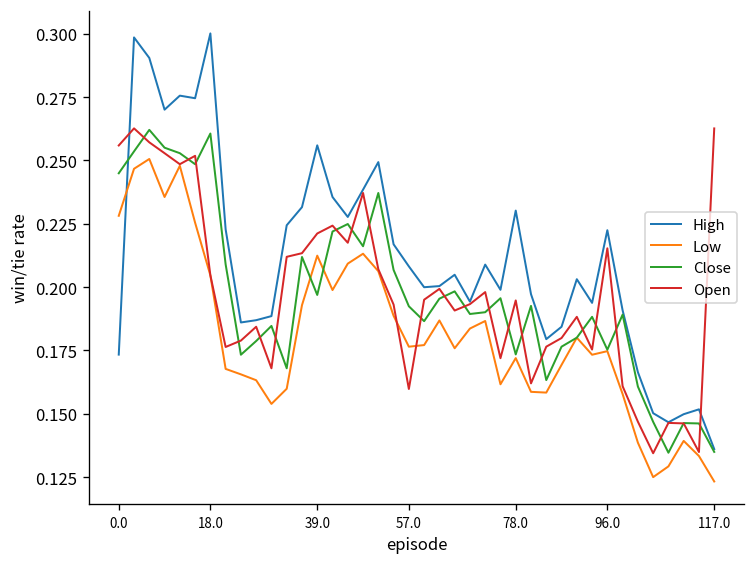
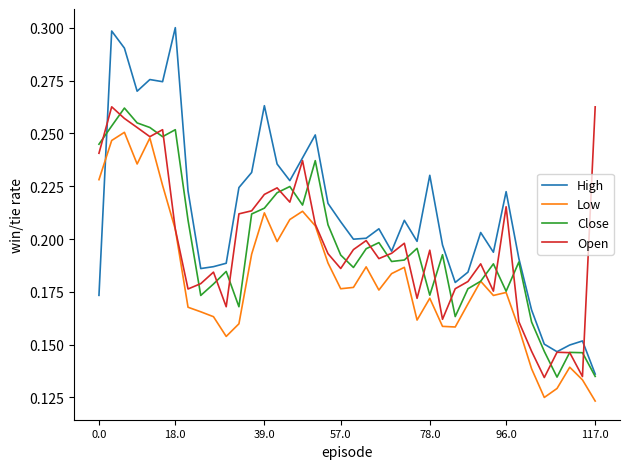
  {
    "High": {
      "0.0": 0.173,
      "18.0": 0.300,
-     "39.0": 0.256,
+     "39.0": 0.263,
      "57.0": 0.208,
      "78.0": 0.230,
      "96.0": 0.222
    },
    "Low": {
      "0.0": 0.228,
      "39.0": 0.212,
      "57.0": 0.176,
      "78.0": 0.172,
      "117.0": 0.123
    },
    "Close": {
      "0.0": 0.245,
-     "18.0": 0.261,
-     "39.0": 0.197,
+     "18.0": 0.252,
+     "39.0": 0.215,
      "57.0": 0.192,
      "78.0": 0.173
    },
    "Open": {
-     "0.0": 0.256,
+     "0.0": 0.241,
      "39.0": 0.221,
-     "57.0": 0.160,
+     "57.0": 0.186,
      "78.0": 0.195,
      "96.0": 0.215,
      "117.0": 0.263
    }
  }
